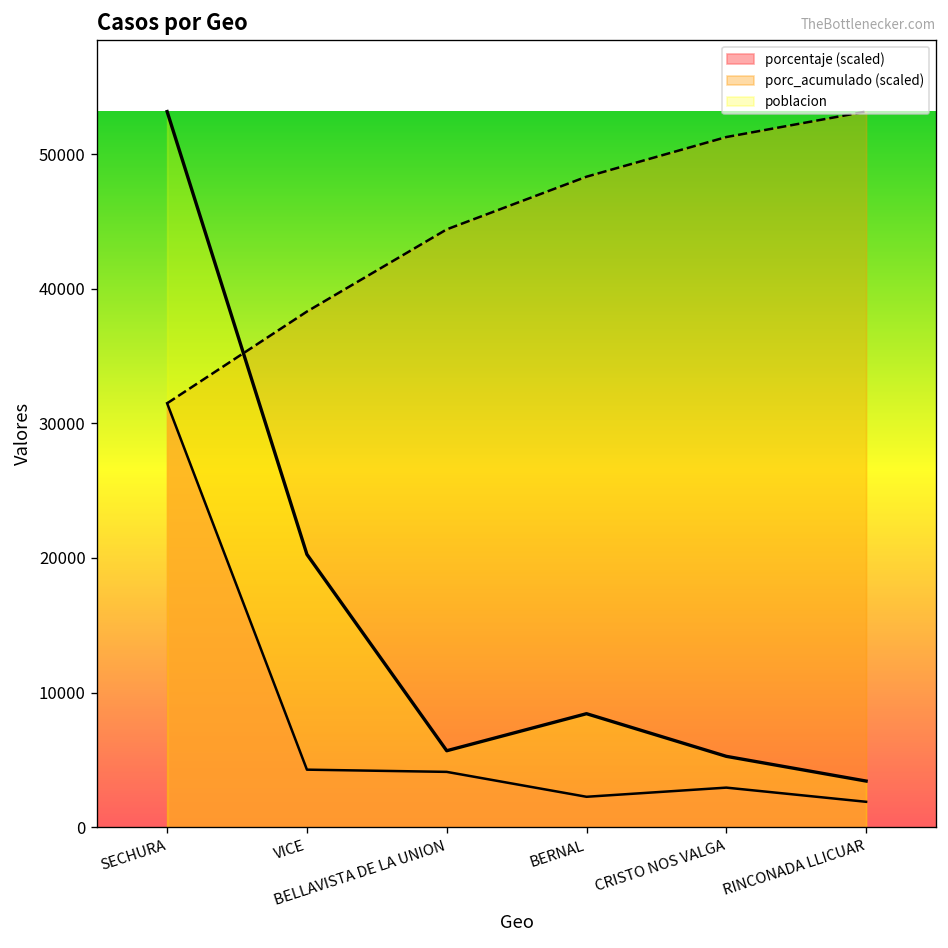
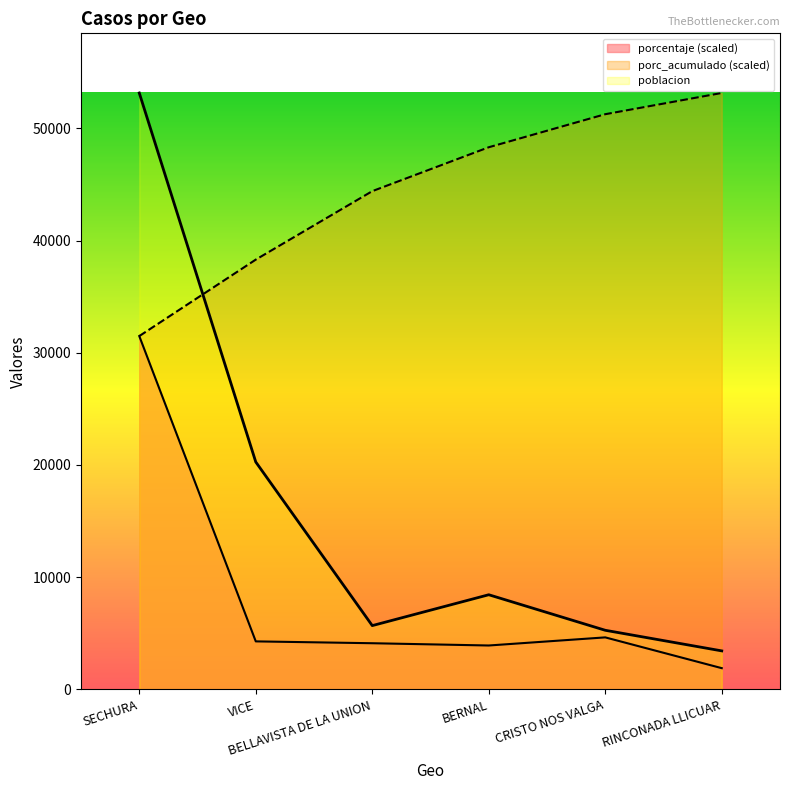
  {
    "porcentaje (scaled)": {
      "VICE": 4300,
      "BELLAVISTA DE LA UNION": 4100,
-     "BERNAL": 2300,
-     "CRISTO NOS VALGA": 2900,
+     "BERNAL": 3900,
+     "CRISTO NOS VALGA": 4600,
      "RINCONADA LLICUAR": 1900
    }
  }
